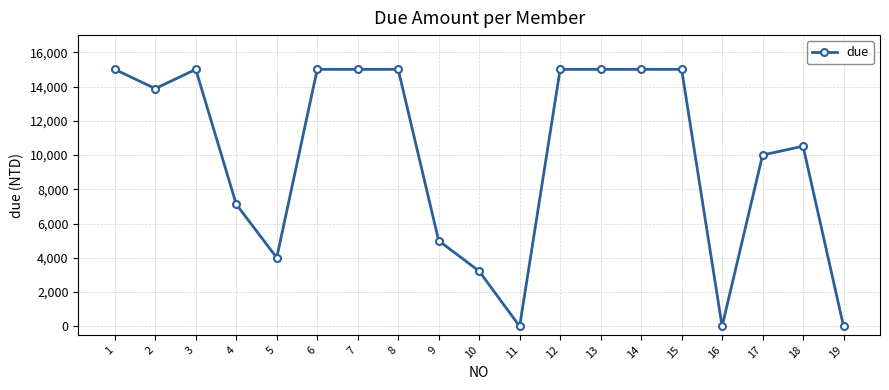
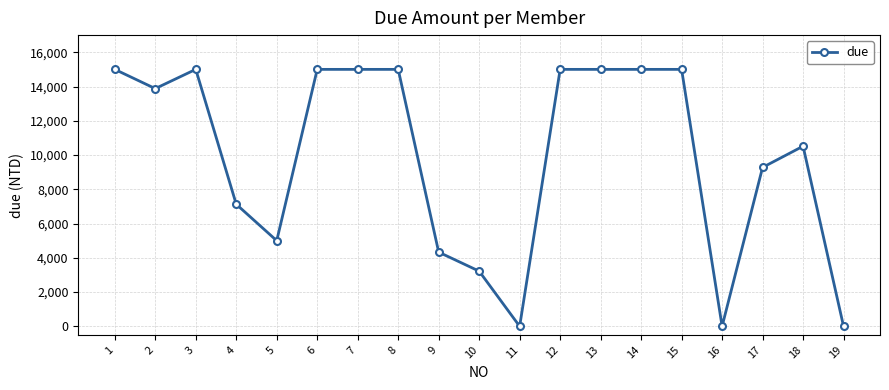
  {
    "1": "15,000",
    "2": "13,900",
    "3": "15,000",
    "4": "7,100",
-   "5": "4,000",
+   "5": "5,000",
    "6": "15,000",
    "7": "15,000",
    "8": "15,000",
-   "9": "5,000",
+   "9": "4,300",
    "10": "3,200",
    "11": "0",
    "12": "15,000",
    "13": "15,000",
    "14": "15,000",
    "15": "15,000",
    "16": "0",
-   "17": "10,000",
+   "17": "9,300",
    "18": "10,500",
    "19": "0"
  }
